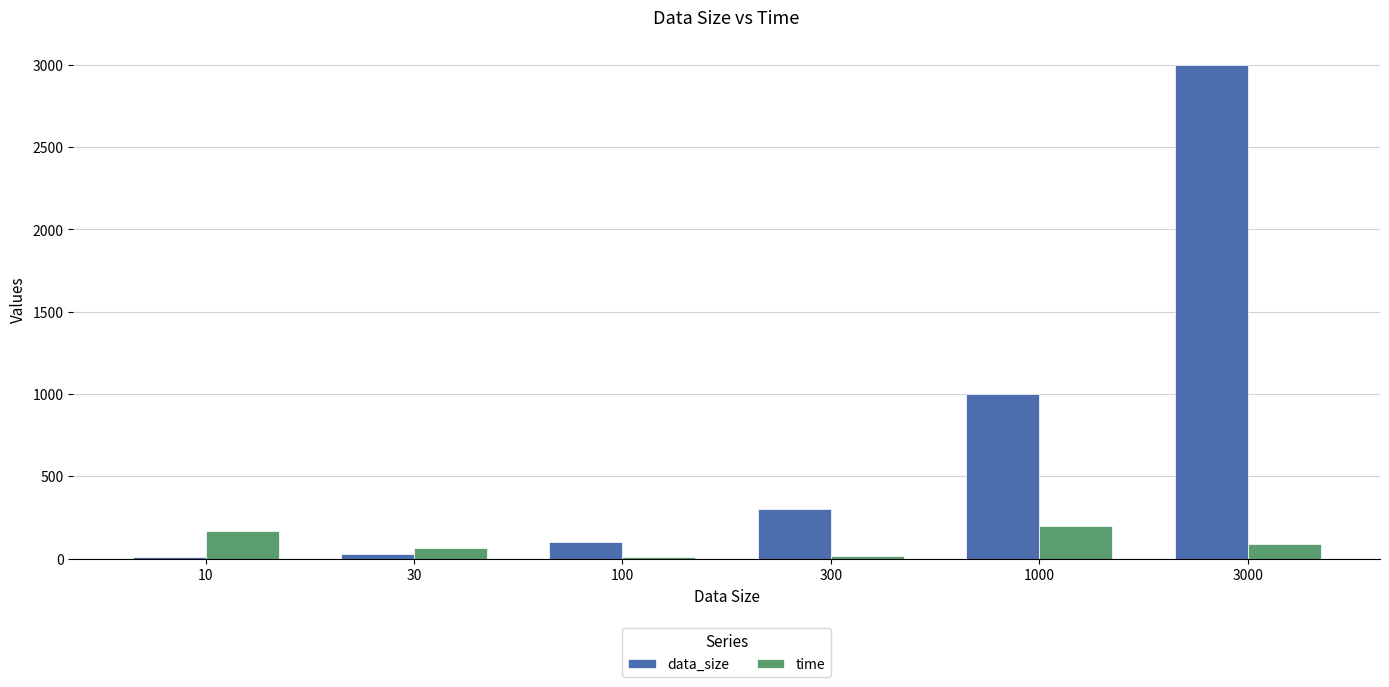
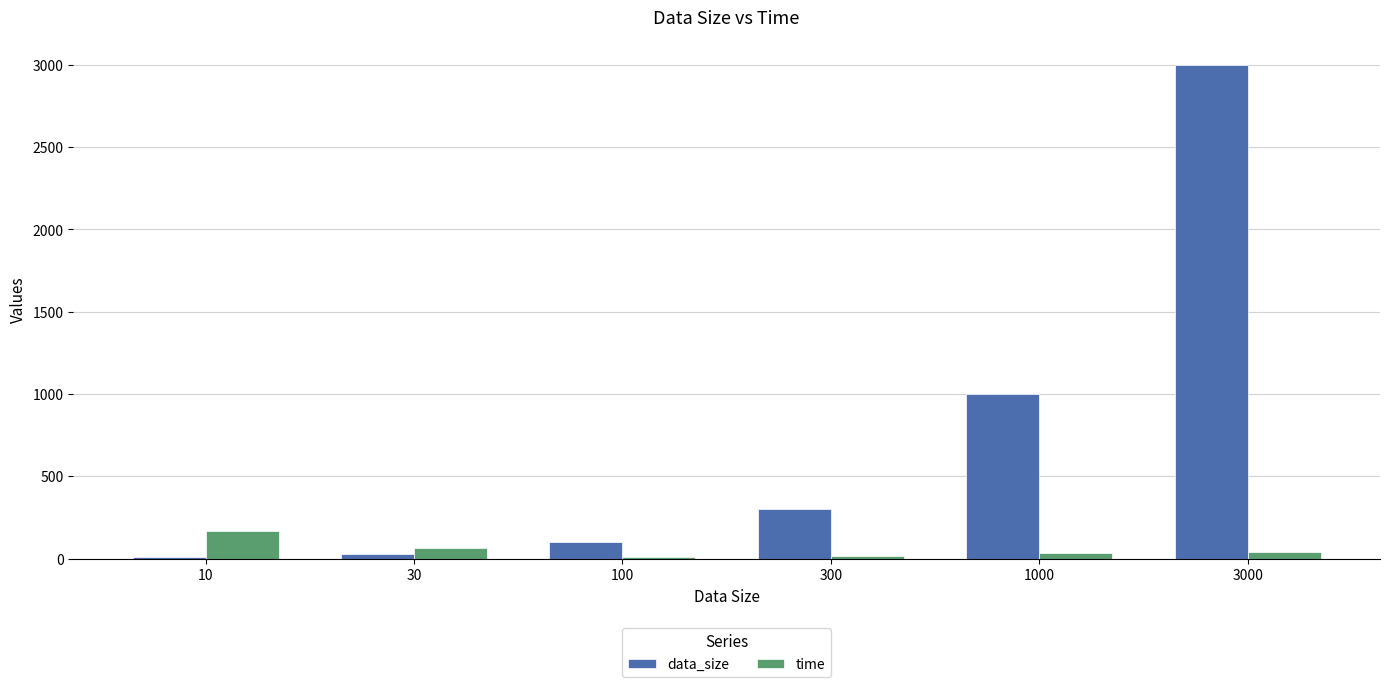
  {
    "data_size": {
      "30": 30,
      "100": 100,
      "300": 300,
      "1000": 1000,
      "3000": 3000
    },
    "time": {
      "10": 170,
      "30": 70,
      "300": 20,
-     "1000": 200,
-     "3000": 90
+     "1000": 40,
+     "3000": 40
    }
  }
